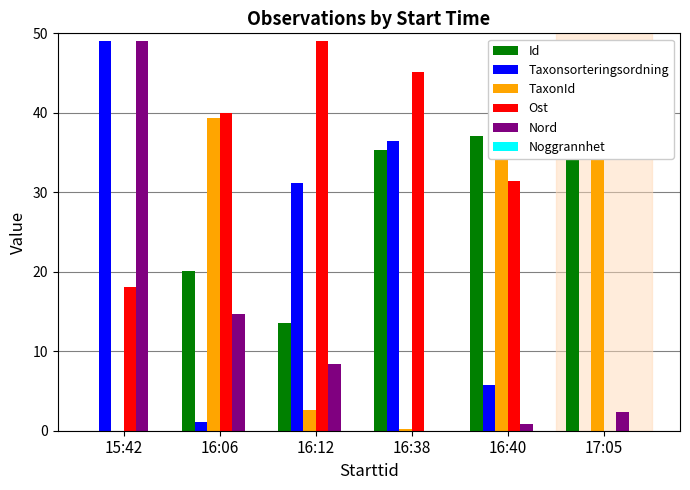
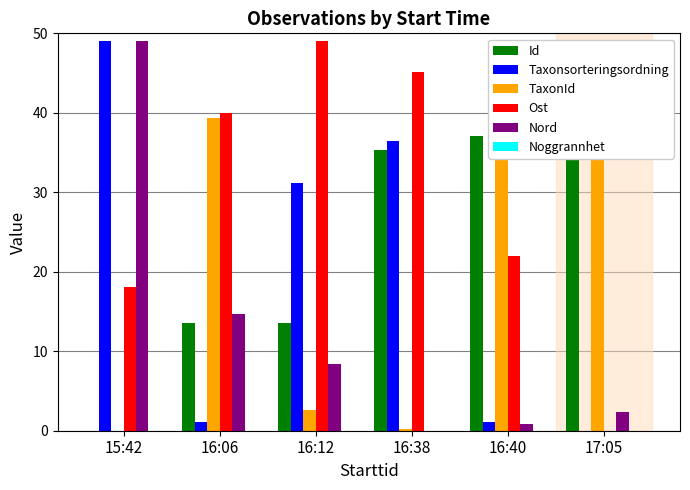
  {
    "Id": {
      "15:42": 0,
-     "16:06": 20,
+     "16:06": 14,
      "16:12": 14,
      "16:38": 35,
      "16:40": 37
    },
    "Taxonsorteringsordning": {
      "15:42": 49,
      "16:06": 1,
      "16:12": 31,
      "16:38": 36,
-     "16:40": 6,
+     "16:40": 1,
      "17:05": 0
    },
    "TaxonId": {
      "15:42": 0,
      "16:06": 39,
      "16:12": 3
    },
    "Ost": {
      "15:42": 18,
      "16:06": 40,
      "16:12": 49,
      "16:38": 45,
-     "16:40": 31,
+     "16:40": 22,
      "17:05": 0
    },
    "Nord": {
      "15:42": 49,
      "16:06": 15,
      "16:12": 8,
      "16:38": 0,
      "16:40": 1,
      "17:05": 2
    },
    "Noggrannhet": {
      "15:42": 0,
      "16:06": 0,
      "16:12": 0,
      "16:38": 0,
      "16:40": 0,
      "17:05": 0
    }
  }
